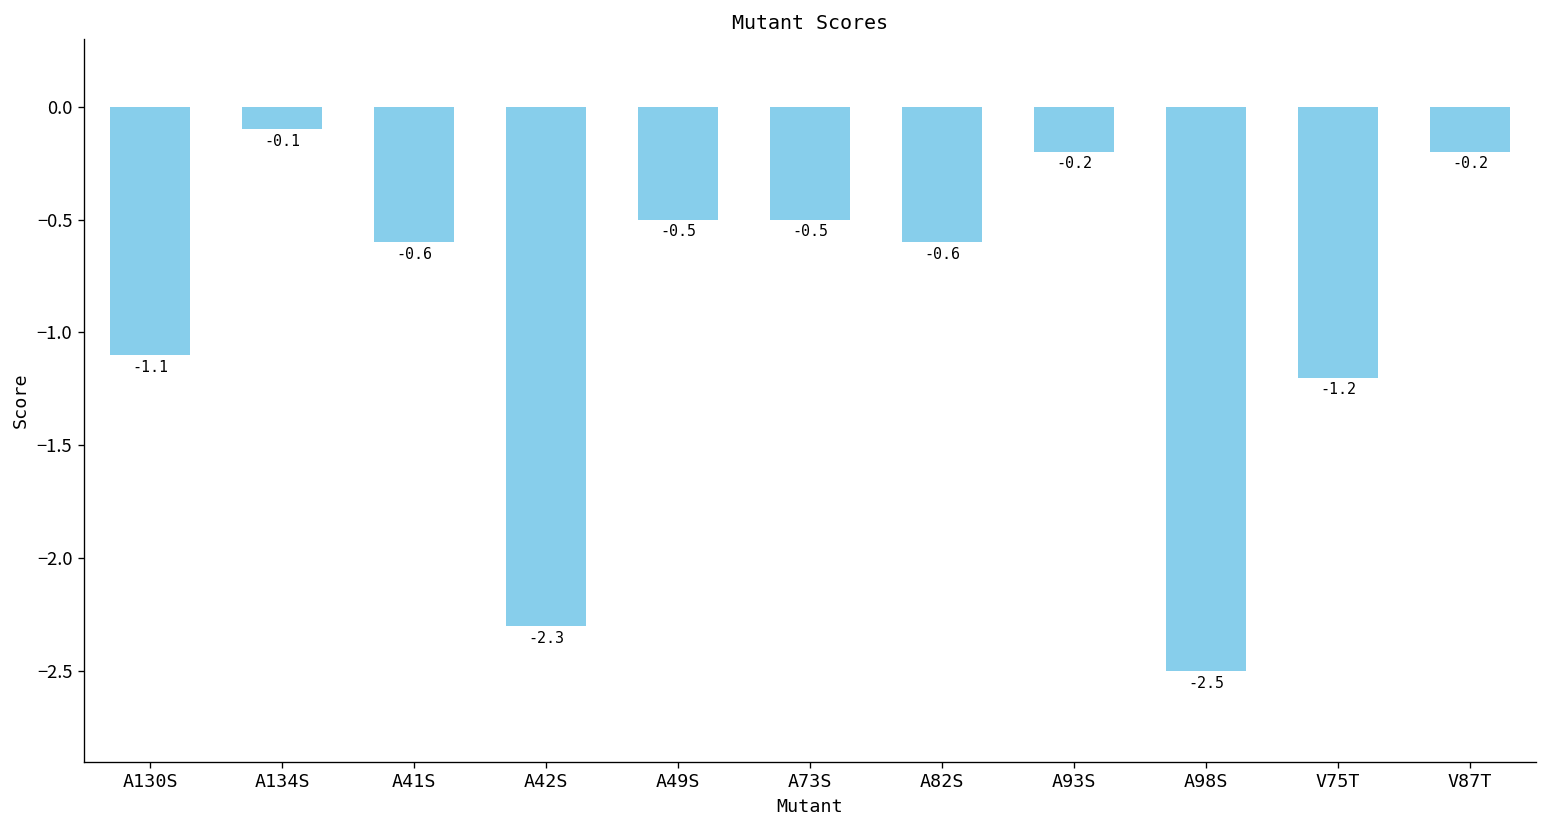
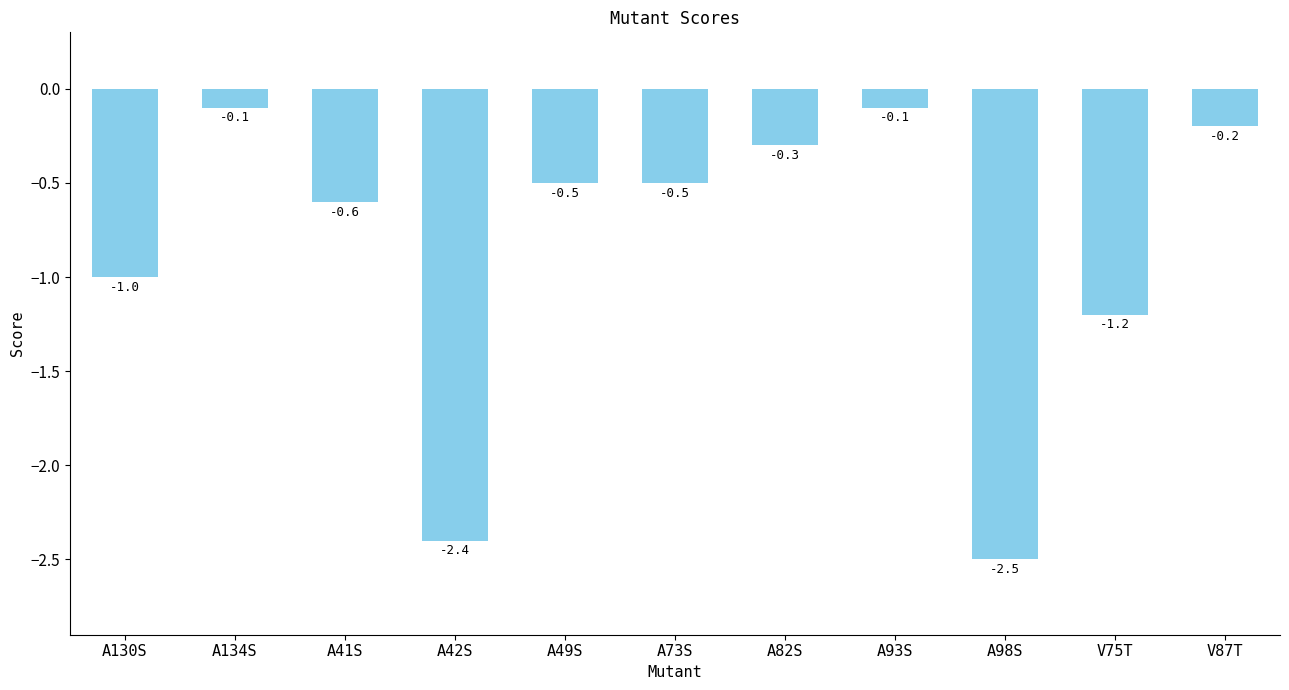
  {
-   "A130S": -1.1,
+   "A130S": -1.0,
    "A134S": -0.1,
    "A41S": -0.6,
-   "A42S": -2.3,
+   "A42S": -2.4,
    "A49S": -0.5,
    "A73S": -0.5,
-   "A82S": -0.6,
-   "A93S": -0.2,
+   "A82S": -0.3,
+   "A93S": -0.1,
    "A98S": -2.5,
    "V75T": -1.2,
    "V87T": -0.2
  }
